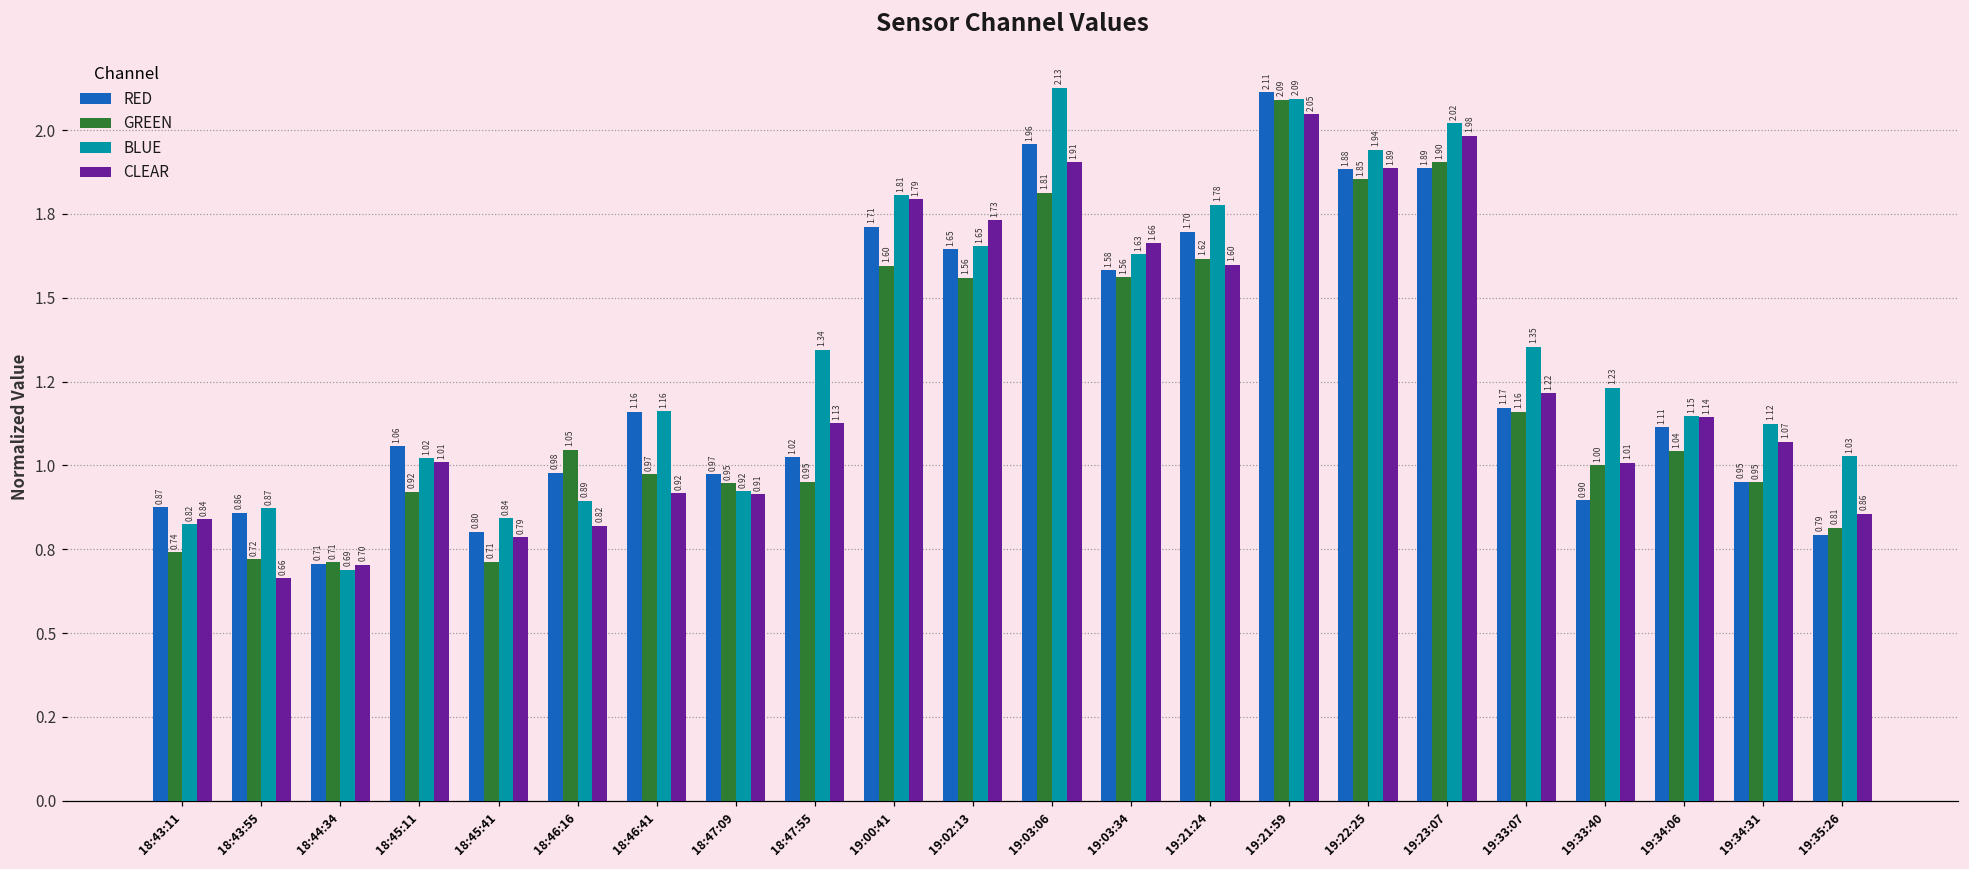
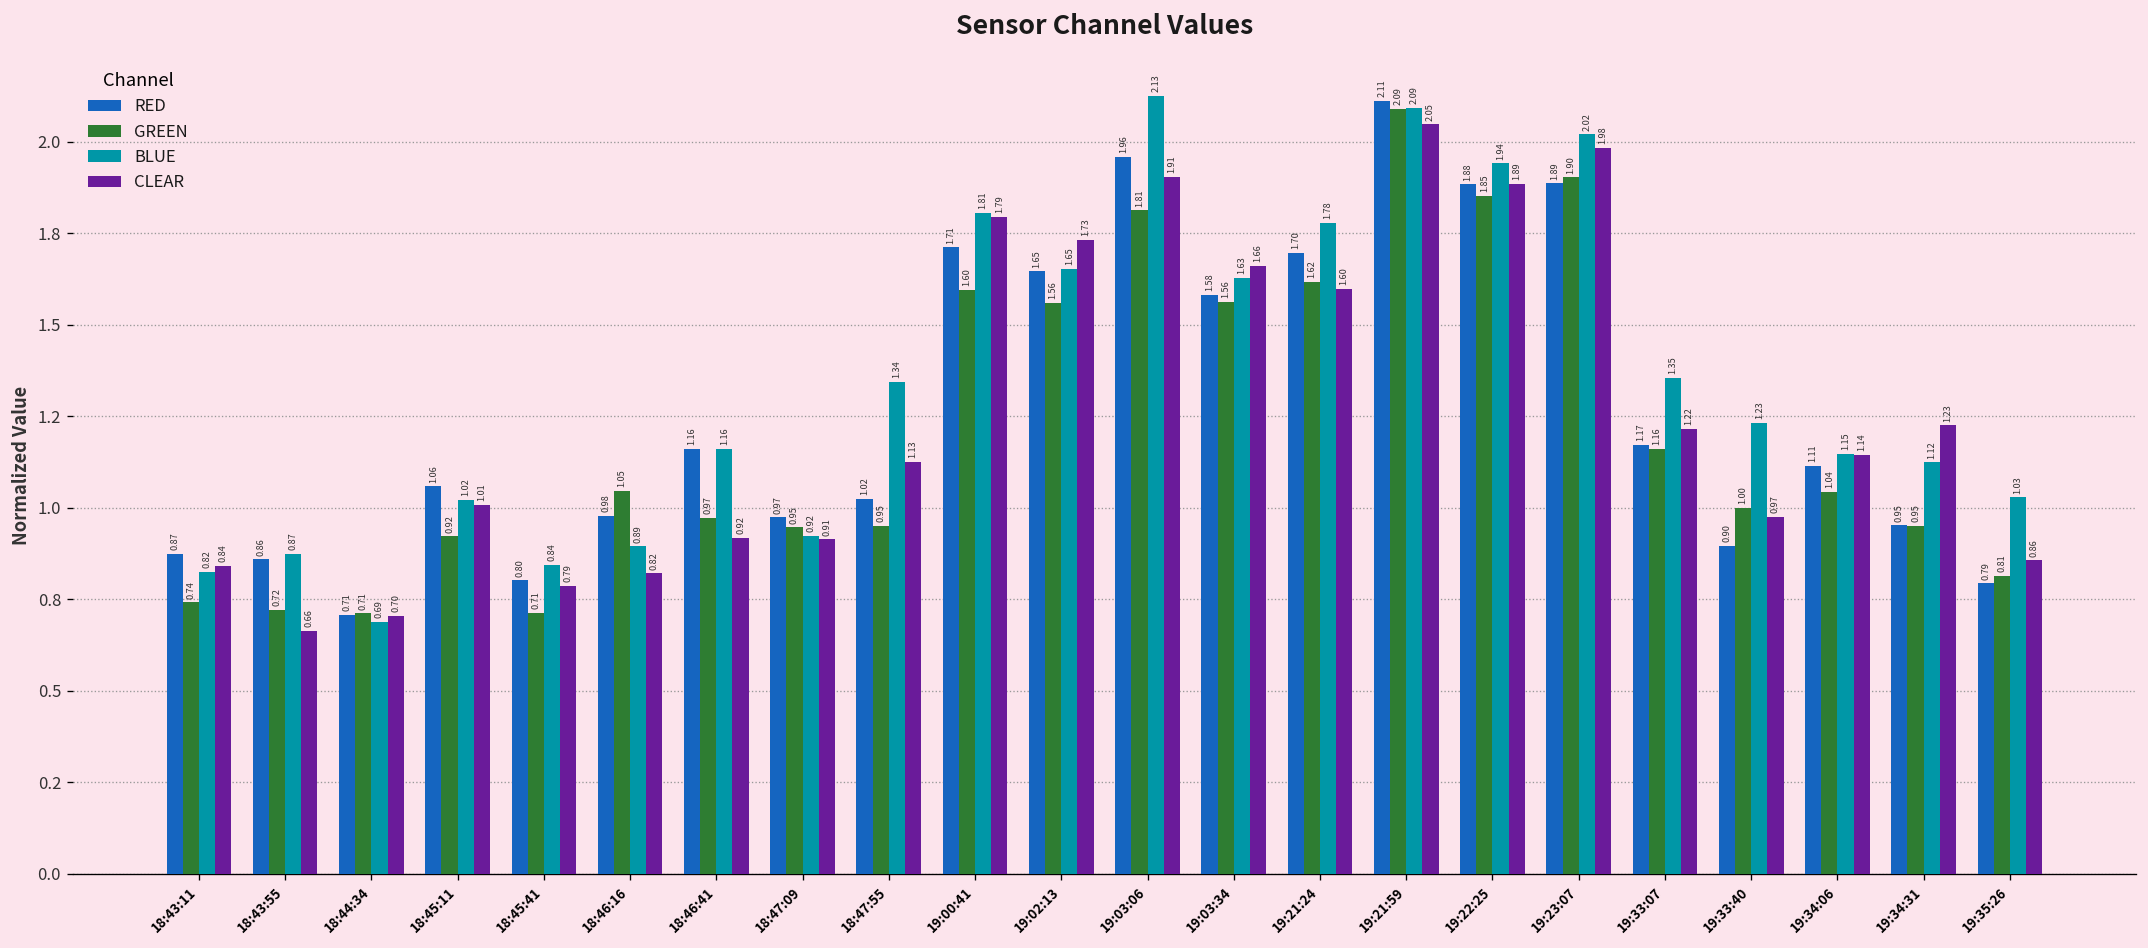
  {
    "GREEN": {
      "18:43:11": 0.74,
      "18:43:55": 0.72,
      "18:44:34": 0.71,
      "18:45:11": 0.92,
      "18:45:41": 0.71,
      "18:46:16": 1.05,
      "18:46:41": 0.97,
      "18:47:09": 0.95,
      "18:47:55": 0.95,
      "19:00:41": 1.60,
      "19:02:13": 1.56,
      "19:03:06": 1.81,
      "19:03:34": 1.56,
      "19:21:24": 1.62,
      "19:21:59": 2.09,
      "19:22:25": 1.85,
      "19:23:07": 1.90,
      "19:33:07": 1.16,
      "19:33:40": 1.00,
      "19:34:06": 1.04,
      "19:34:31": 0.95,
      "19:35:26": 0.81
    },
    "CLEAR": {
      "18:43:11": 0.84,
      "18:43:55": 0.66,
      "18:44:34": 0.70,
      "18:45:11": 1.01,
      "18:45:41": 0.79,
      "18:46:16": 0.82,
      "18:46:41": 0.92,
      "18:47:09": 0.91,
      "18:47:55": 1.13,
      "19:00:41": 1.79,
      "19:02:13": 1.73,
      "19:03:06": 1.91,
      "19:03:34": 1.66,
      "19:21:24": 1.60,
      "19:21:59": 2.05,
      "19:22:25": 1.89,
      "19:23:07": 1.98,
      "19:33:07": 1.22,
-     "19:33:40": 1.01,
+     "19:33:40": 0.97,
      "19:34:06": 1.14,
-     "19:34:31": 1.07,
+     "19:34:31": 1.23,
      "19:35:26": 0.86
    }
  }
